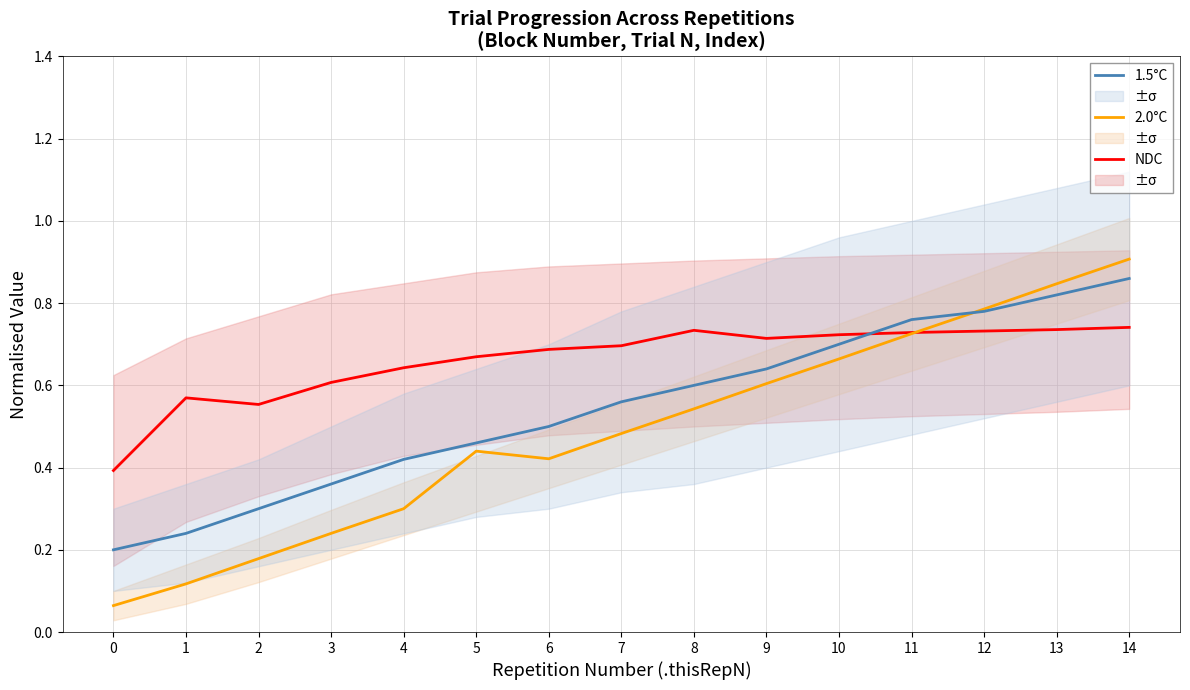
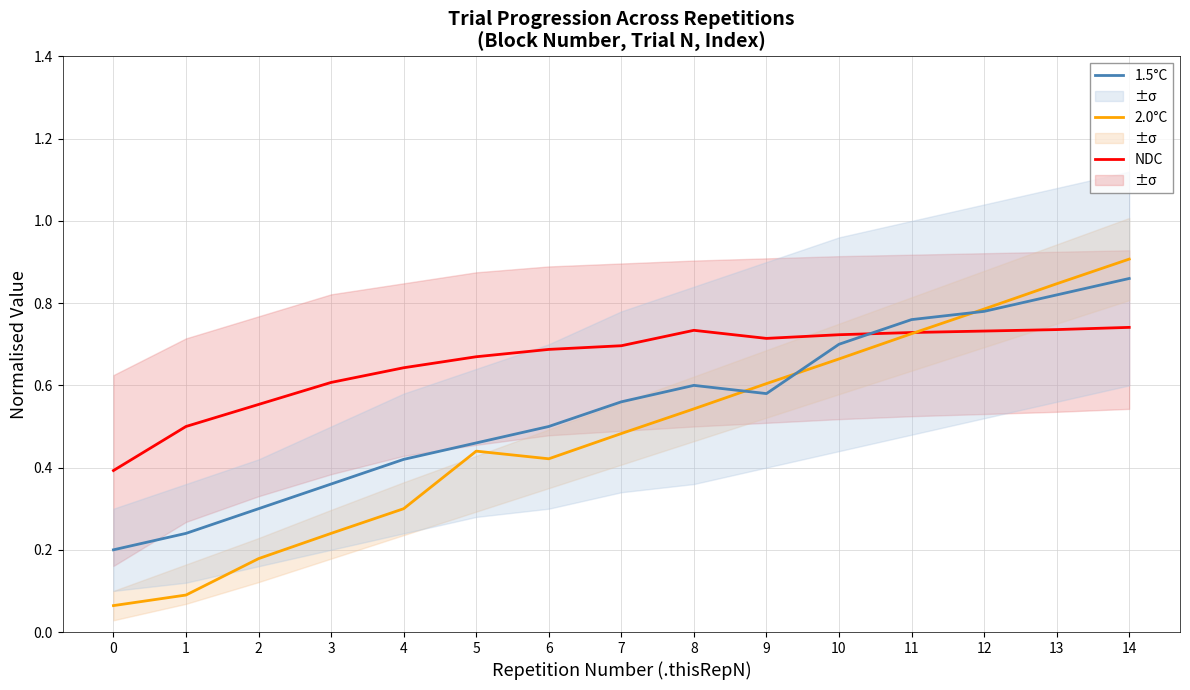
  {
    "NDC": {
      "0": 0.39,
-     "1": 0.57,
+     "1": 0.50,
      "2": 0.55,
      "3": 0.61,
      "4": 0.64,
      "5": 0.67,
      "6": 0.69,
      "7": 0.70,
      "8": 0.73,
      "9": 0.71,
      "10": 0.72,
      "12": 0.73,
      "13": 0.74,
      "14": 0.74
    },
    "2.0°C": {
      "0": 0.06,
-     "1": 0.12,
+     "1": 0.09,
      "2": 0.18,
      "3": 0.24,
      "4": 0.30,
      "5": 0.44,
      "6": 0.42,
      "7": 0.48,
      "8": 0.54,
      "9": 0.60,
      "10": 0.66,
      "13": 0.85,
      "14": 0.91
    },
    "1.5°C": {
      "0": 0.20,
      "1": 0.24,
      "2": 0.30,
      "3": 0.36,
      "4": 0.42,
      "5": 0.46,
      "6": 0.50,
      "8": 0.60,
-     "9": 0.64,
+     "9": 0.58,
      "10": 0.70,
      "11": 0.76,
      "13": 0.82,
      "14": 0.86
    }
  }
